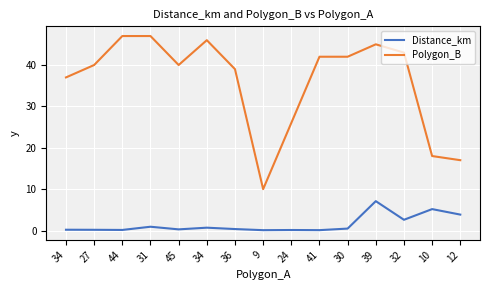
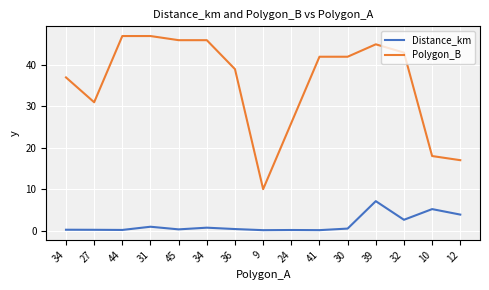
  {
    "Distance_km": {
      "27": 0,
      "44": 0,
      "31": 1,
      "45": 0,
      "36": 0,
      "9": 0,
      "24": 0,
      "41": 0,
      "30": 0,
      "39": 7,
      "32": 3,
      "10": 5,
      "12": 4
    },
    "Polygon_B": {
-     "27": 40,
+     "27": 31,
      "44": 47,
      "31": 47,
-     "45": 40,
+     "45": 46,
      "36": 39,
      "9": 10,
      "24": 26,
      "41": 42,
      "30": 42,
      "39": 45,
      "10": 18,
      "12": 17
    }
  }
